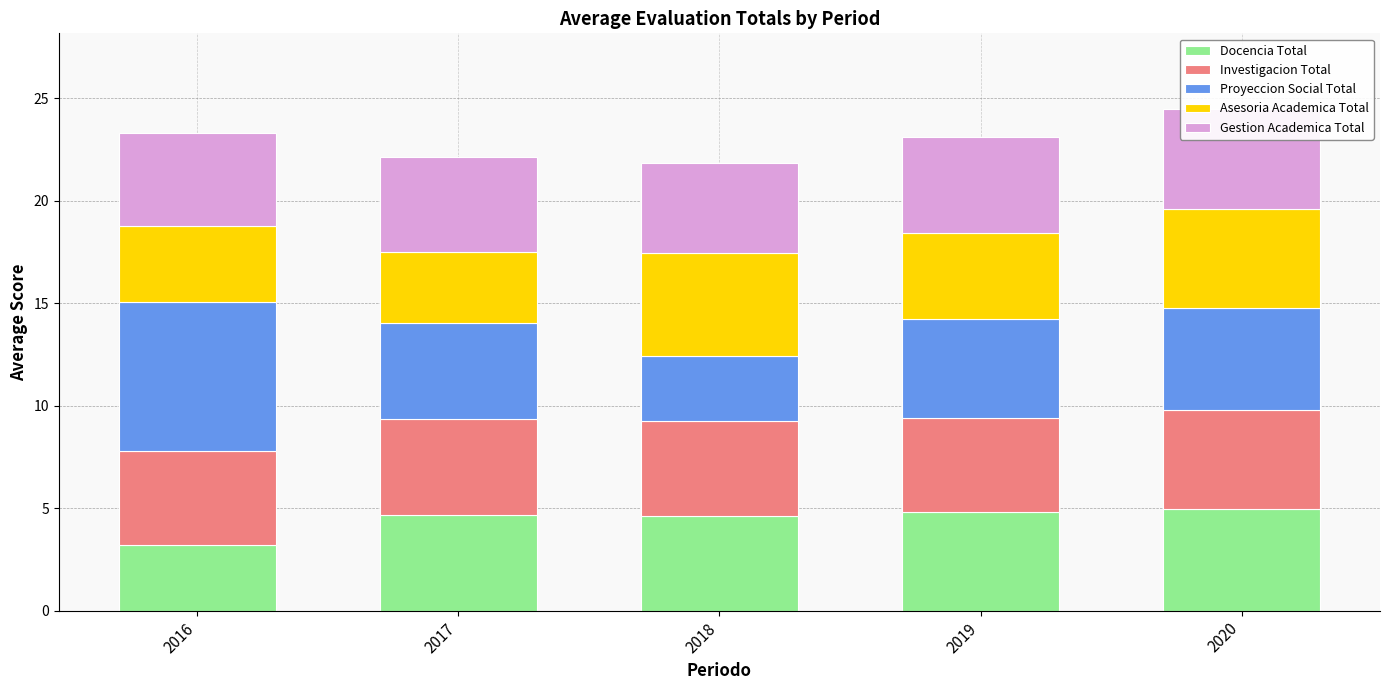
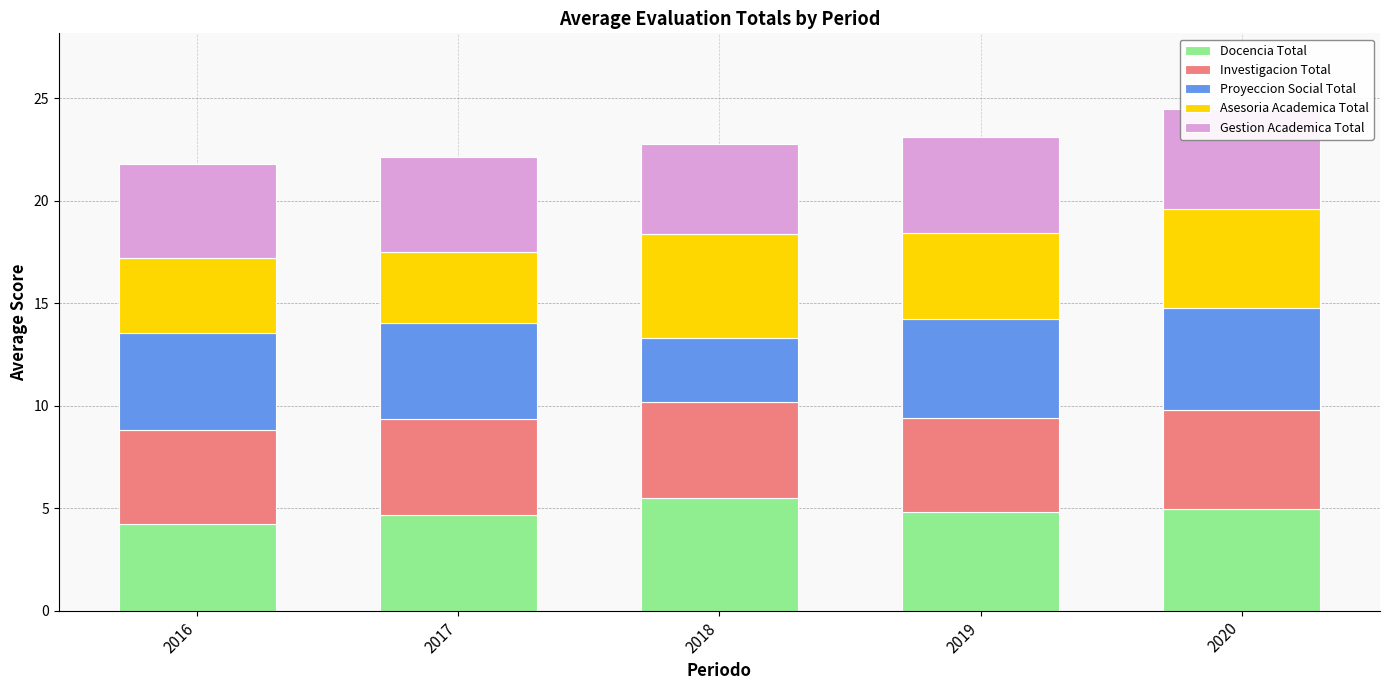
  {
    "Docencia Total": {
-     "2016": 3.2,
+     "2016": 4.2,
      "2017": 4.7,
-     "2018": 4.6,
+     "2018": 5.5,
      "2019": 4.8,
      "2020": 5.0
    },
    "Investigacion Total": {
      "2016": 4.6,
      "2017": 4.6,
      "2018": 4.7,
      "2019": 4.6,
      "2020": 4.8
    },
    "Proyeccion Social Total": {
-     "2016": 7.3,
+     "2016": 4.7,
      "2017": 4.7,
      "2018": 3.1,
      "2019": 4.8,
      "2020": 5.0
    },
    "Asesoria Academica Total": {
      "2016": 3.7,
      "2017": 3.4,
      "2018": 5.0,
      "2019": 4.2,
      "2020": 4.8
    },
    "Gestion Academica Total": {
      "2016": 4.6,
      "2017": 4.6,
      "2018": 4.4,
      "2019": 4.7
    }
  }
